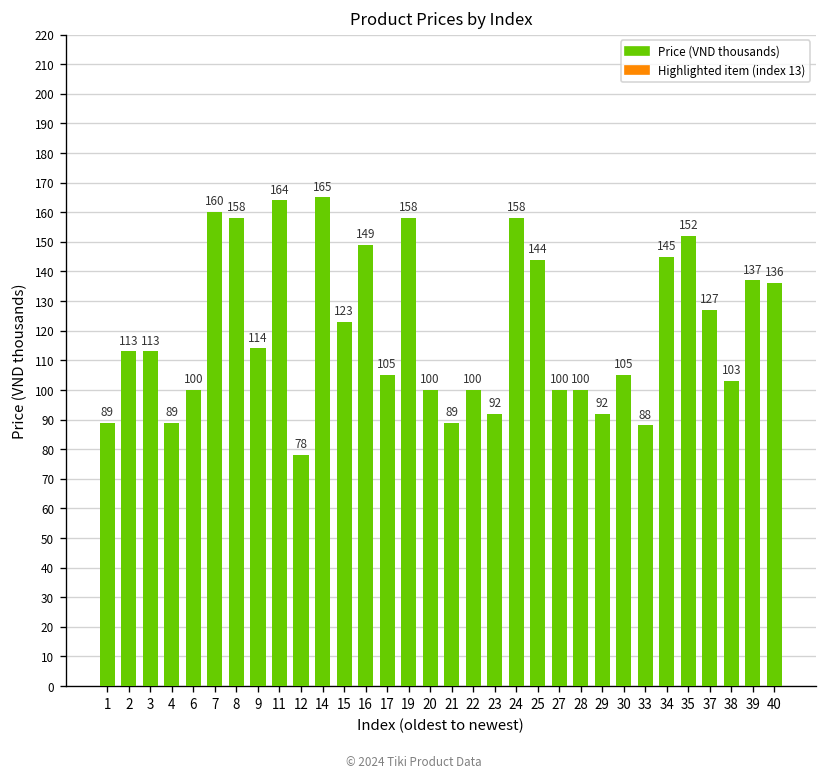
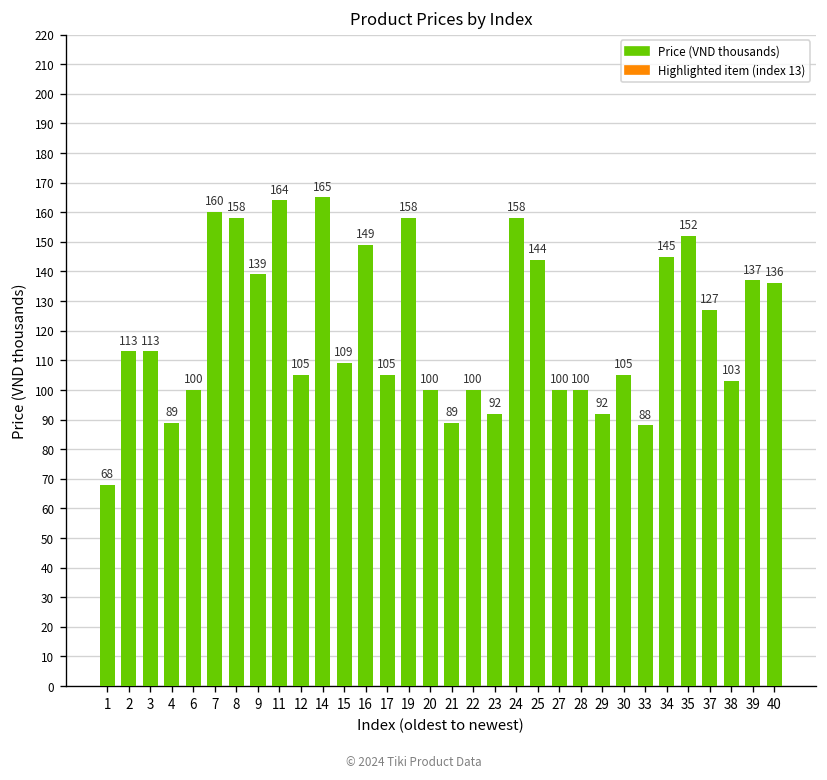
  {
-   "1": 89,
+   "1": 68,
    "2": 113,
    "3": 113,
    "4": 89,
    "6": 100,
    "7": 160,
    "8": 158,
-   "9": 114,
+   "9": 139,
    "11": 164,
-   "12": 78,
+   "12": 105,
    "14": 165,
-   "15": 123,
+   "15": 109,
    "16": 149,
    "17": 105,
    "19": 158,
    "20": 100,
    "21": 89,
    "22": 100,
    "23": 92,
    "24": 158,
    "25": 144,
    "27": 100,
    "28": 100,
    "29": 92,
    "30": 105,
    "33": 88,
    "34": 145,
    "35": 152,
    "37": 127,
    "38": 103,
    "39": 137,
    "40": 136
  }
